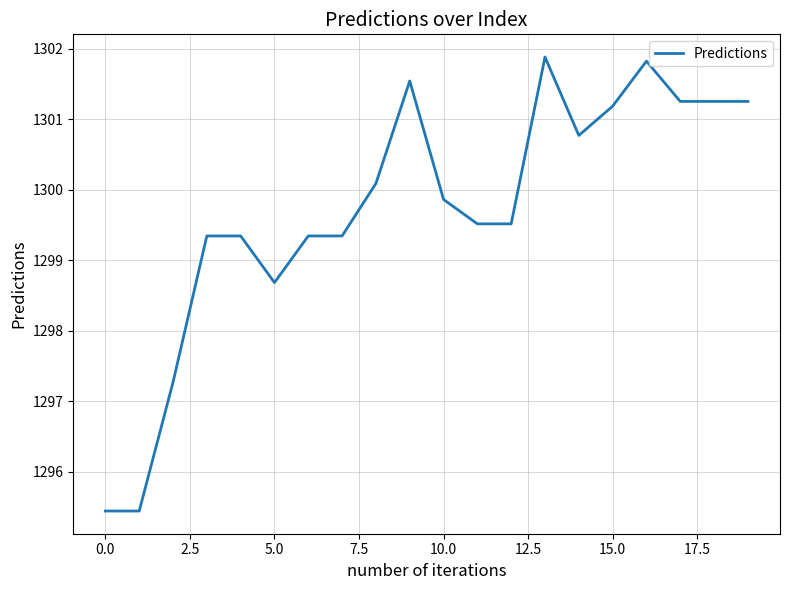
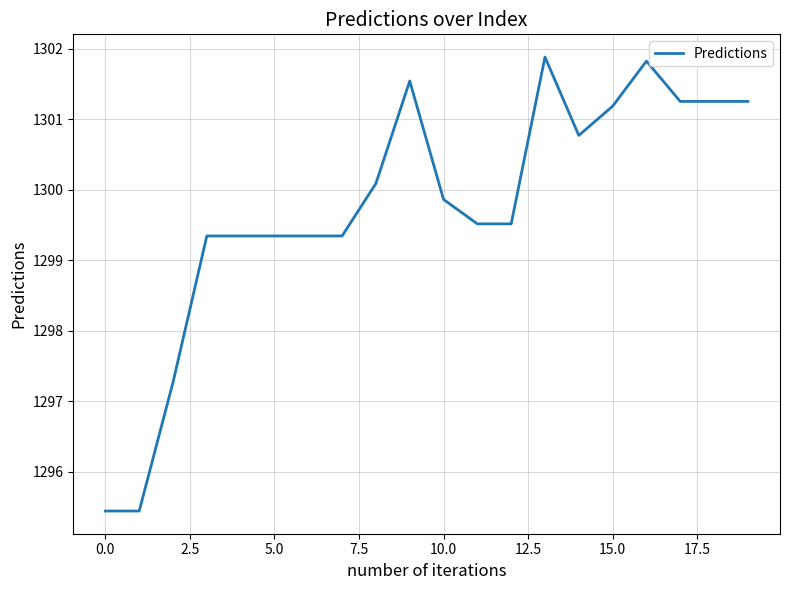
  {
    "0.0": 1295.4,
-   "5.0": 1298.7,
+   "5.0": 1299.3,
    "10.0": 1299.9,
    "15.0": 1301.2
  }
